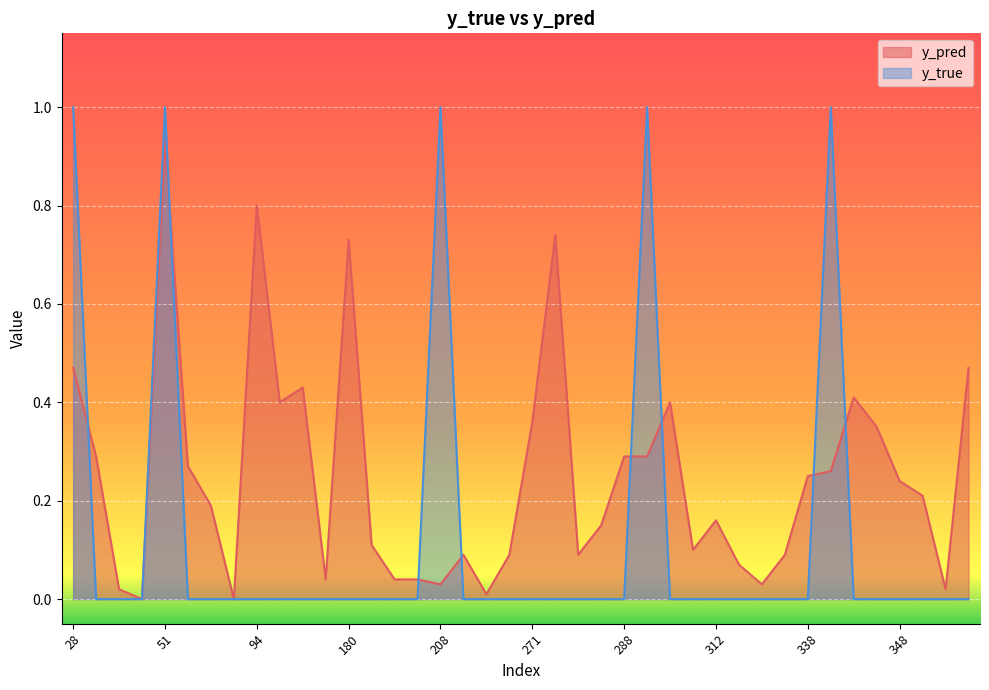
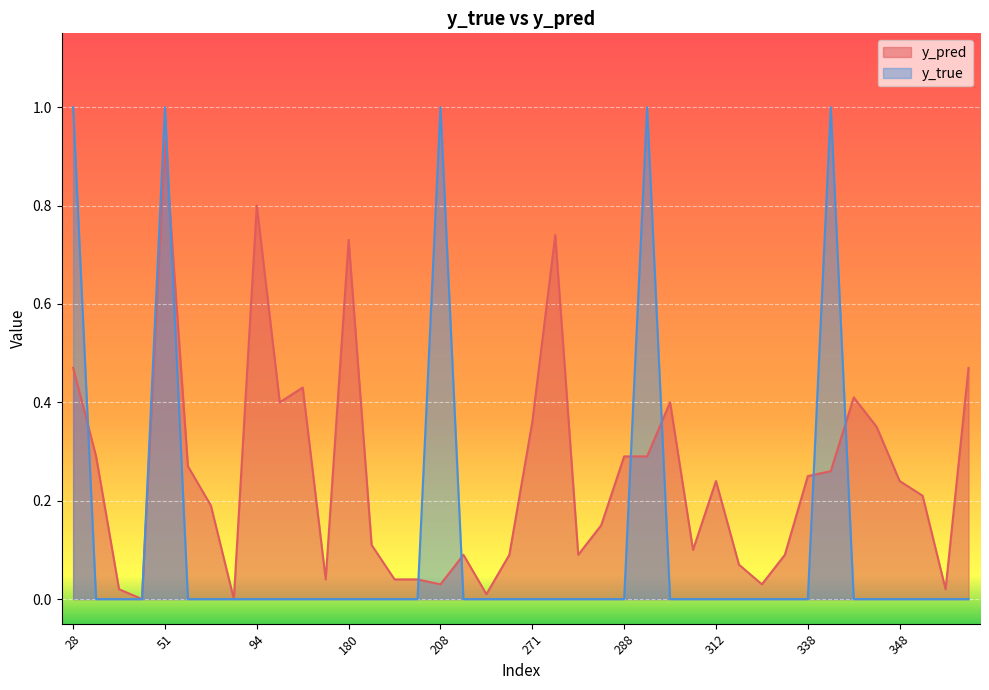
  {
    "y_pred": {
      "28": 0.47,
      "51": 0.93,
      "94": 0.80,
      "180": 0.73,
      "208": 0.03,
      "271": 0.36,
      "288": 0.29,
-     "312": 0.16,
+     "312": 0.24,
      "338": 0.25,
      "348": 0.24
    },
    "y_true": {
      "28": 1.00,
      "51": 1.00,
      "94": 0.00,
      "180": 0.00,
      "208": 1.00,
      "271": 0.00,
      "288": 0.00,
      "312": 0.00,
      "338": 0.00,
      "348": 0.00
    }
  }
